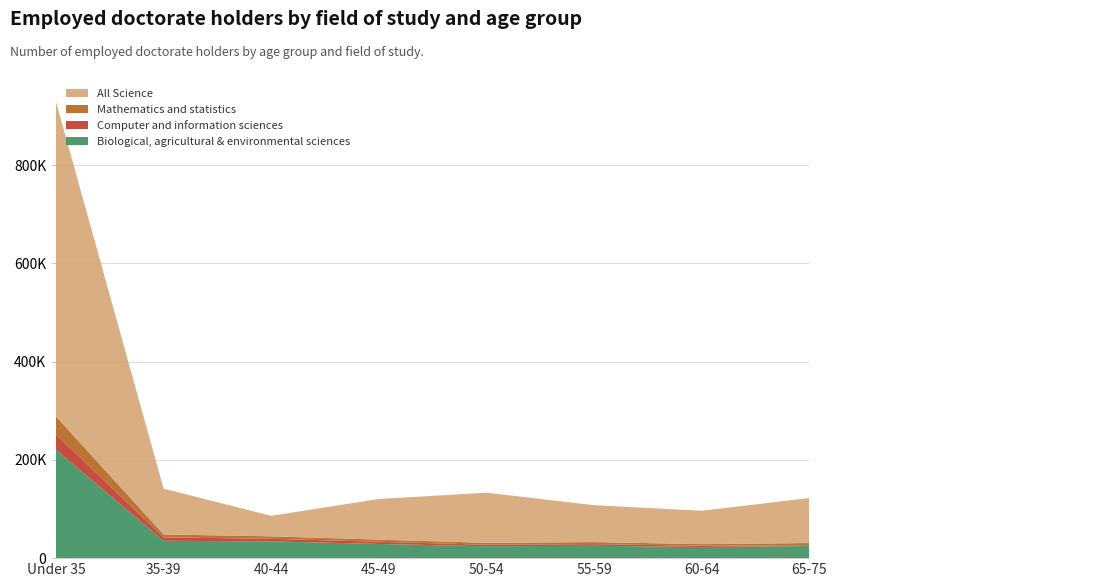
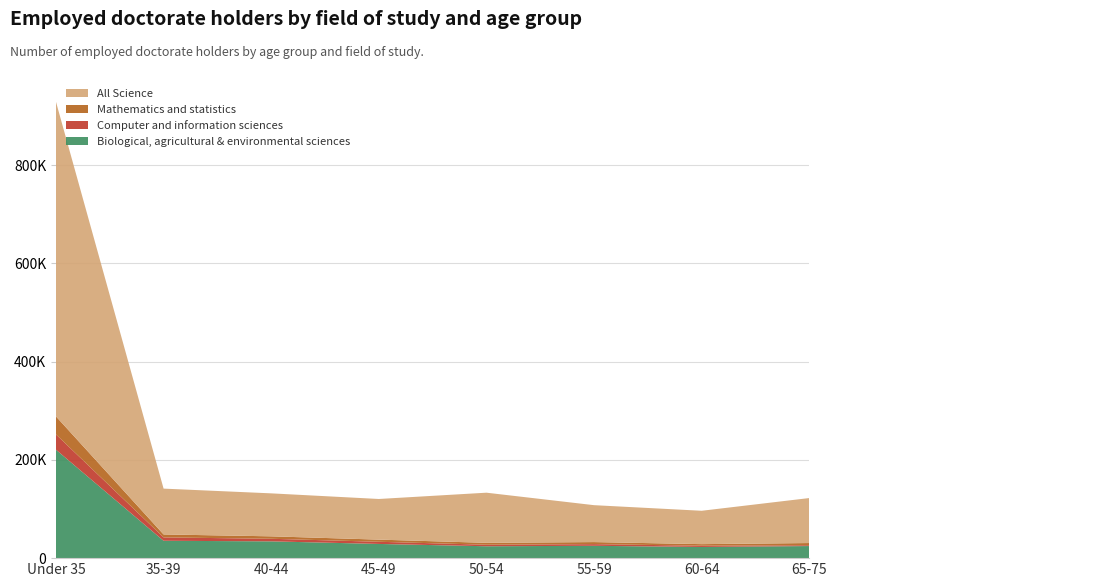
  {
    "Biological, agricultural & environmental sciences": {
      "Under 35": 220000,
      "35-39": 40000,
      "40-44": 30000
    },
    "All Science": {
      "Under 35": 640000,
      "35-39": 90000,
-     "40-44": 40000,
+     "40-44": 90000,
      "45-49": 80000,
      "50-54": 100000,
      "55-59": 80000,
      "60-64": 70000,
      "65-75": 90000
    }
  }
